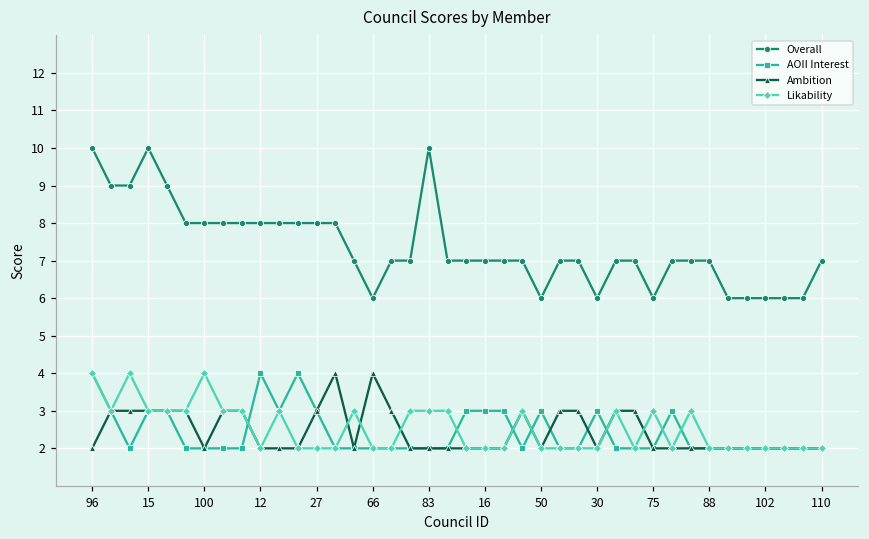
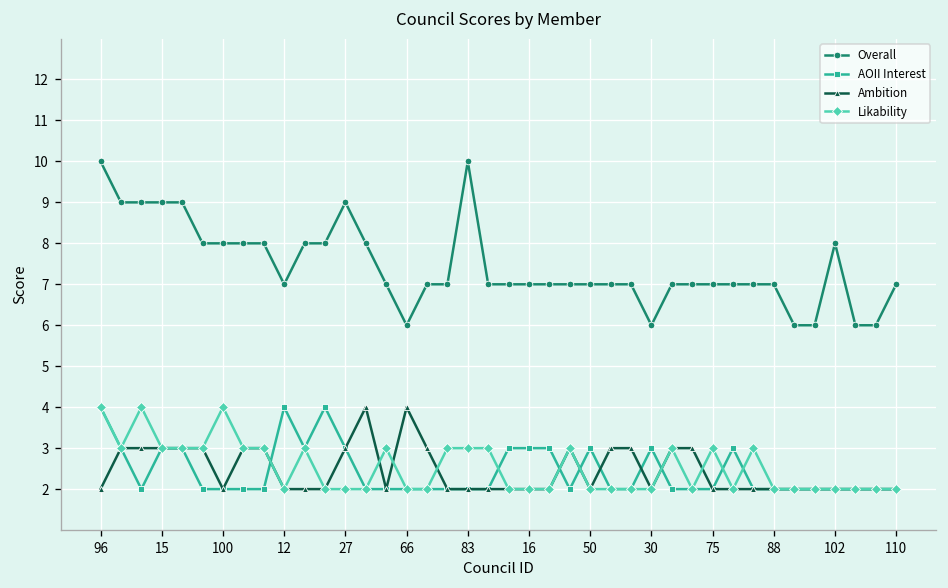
  {
    "Overall": {
      "96": 10,
-     "15": 10,
+     "15": 9,
      "100": 8,
-     "12": 8,
-     "27": 8,
+     "12": 7,
+     "27": 9,
      "66": 6,
      "83": 10,
-     "50": 6,
+     "50": 7,
      "30": 6,
-     "75": 6,
+     "75": 7,
      "88": 7,
-     "102": 6,
+     "102": 8,
      "110": 7
    },
    "Ambition": {
      "96": 2,
      "66": 4
    }
  }
